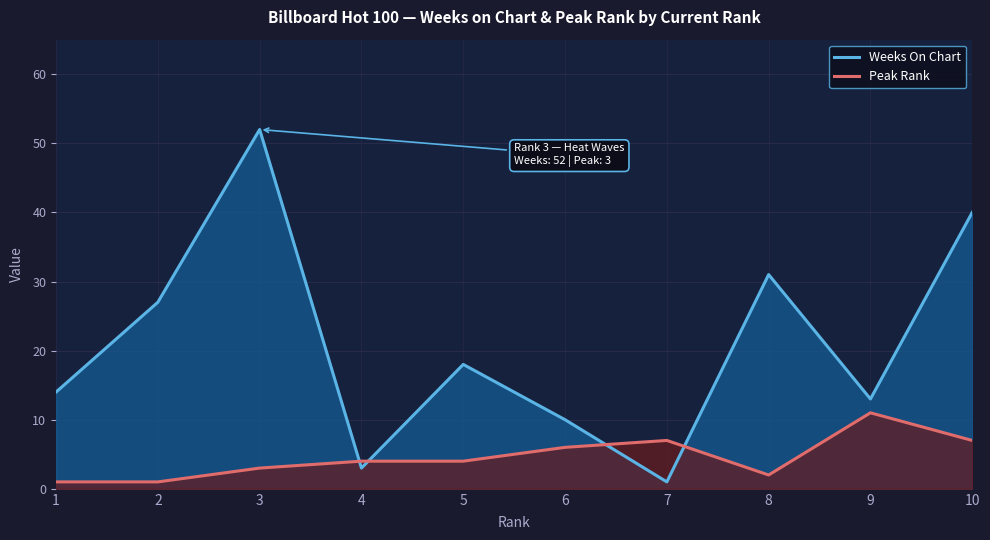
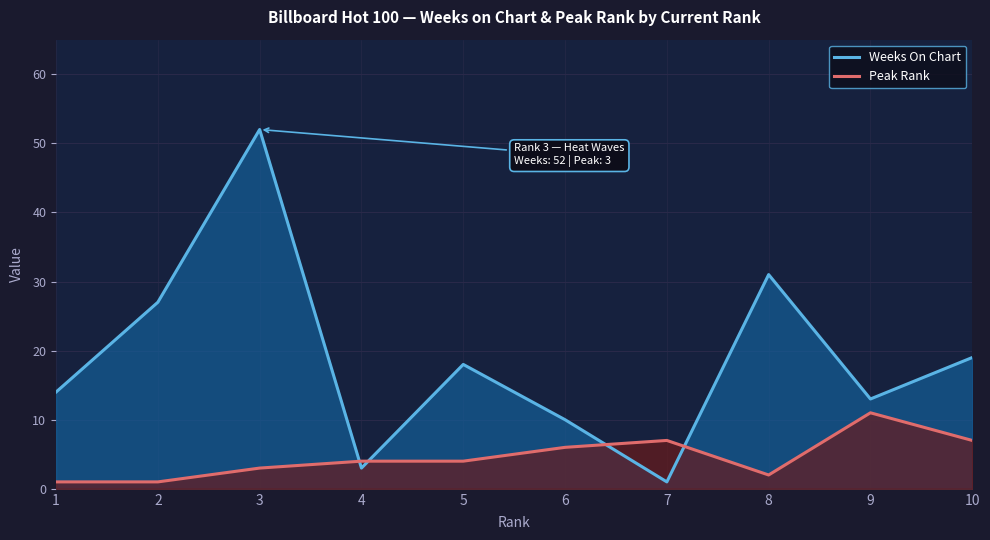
  {
    "Weeks On Chart": {
      "1": 14,
      "2": 27,
      "4": 3,
      "5": 18,
      "6": 10,
      "7": 1,
      "8": 31,
      "9": 13,
-     "10": 40
+     "10": 19
    },
    "Peak Rank": {
      "1": 1,
      "2": 1,
      "3": 3,
      "4": 4,
      "5": 4,
      "6": 6,
      "7": 7,
      "8": 2,
      "9": 11,
      "10": 7
    }
  }
